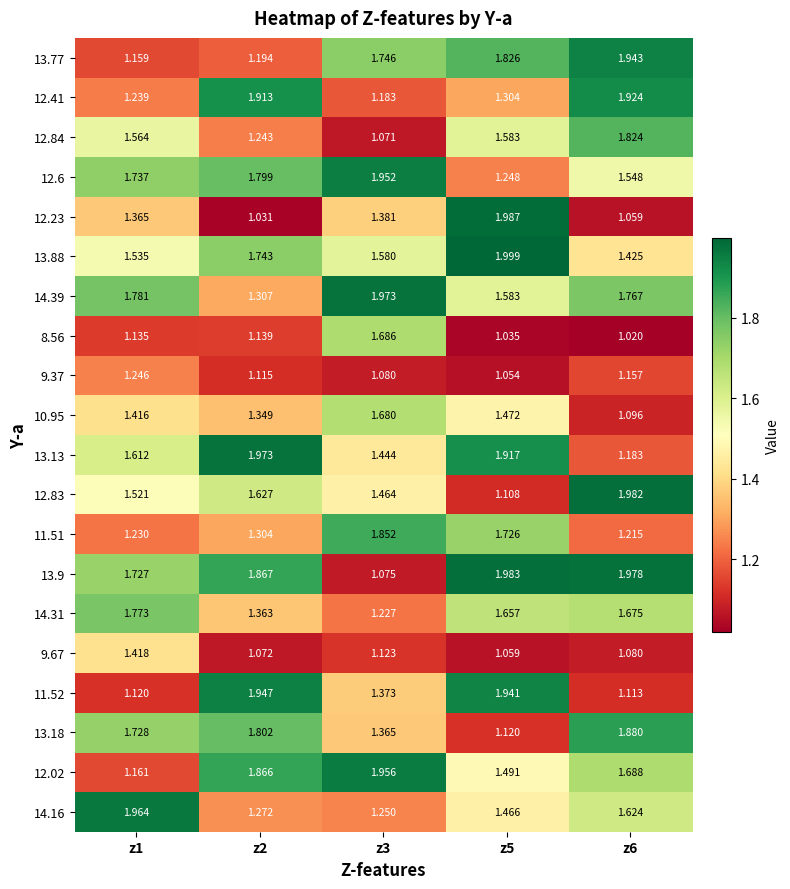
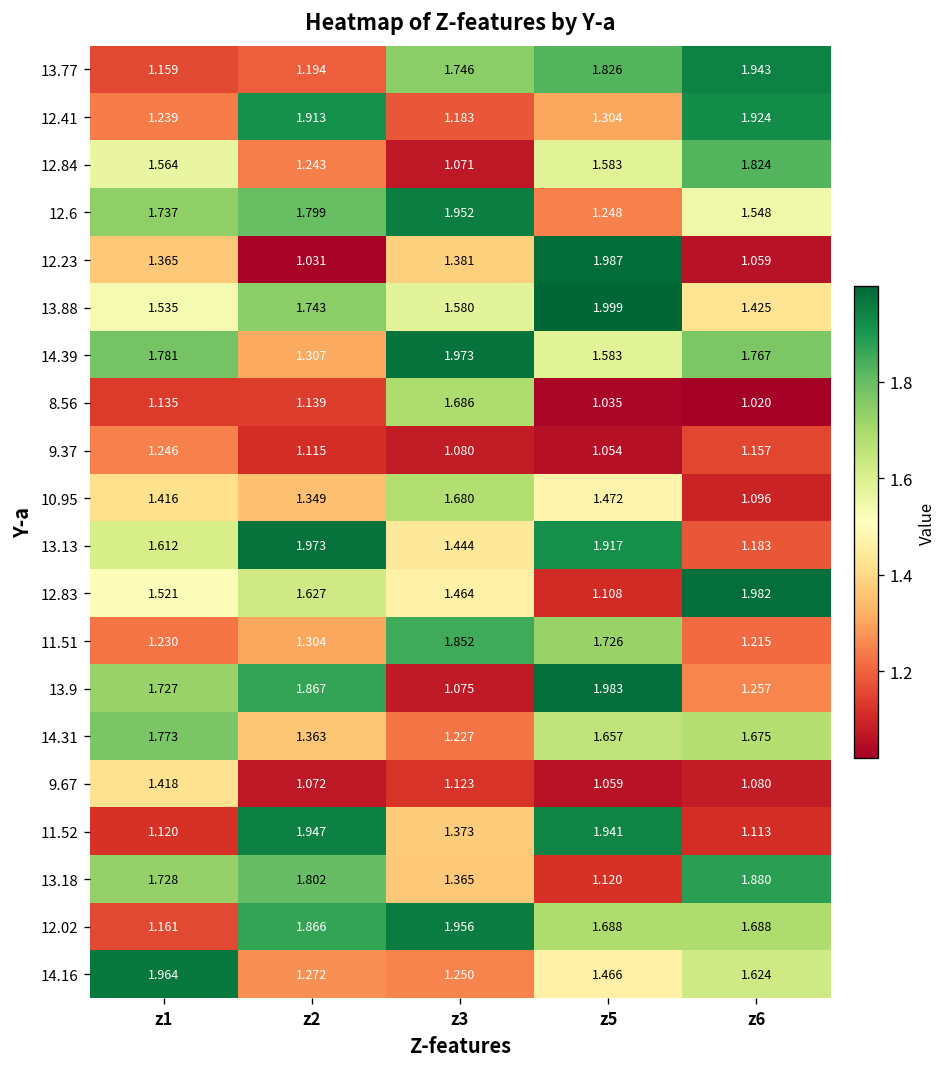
  {
    "13.77": {
      "z1": 1.159,
      "z2": 1.194,
      "z3": 1.746,
      "z5": 1.826,
      "z6": 1.943
    },
    "12.41": {
      "z1": 1.239,
      "z2": 1.913,
      "z3": 1.183,
      "z5": 1.304,
      "z6": 1.924
    },
    "12.84": {
      "z1": 1.564,
      "z2": 1.243,
      "z3": 1.071,
      "z5": 1.583,
      "z6": 1.824
    },
    "12.6": {
      "z1": 1.737,
      "z2": 1.799,
      "z3": 1.952,
      "z5": 1.248,
      "z6": 1.548
    },
    "12.23": {
      "z1": 1.365,
      "z2": 1.031,
      "z3": 1.381,
      "z5": 1.987,
      "z6": 1.059
    },
    "13.88": {
      "z1": 1.535,
      "z2": 1.743,
      "z3": 1.580,
      "z5": 1.999,
      "z6": 1.425
    },
    "14.39": {
      "z1": 1.781,
      "z2": 1.307,
      "z3": 1.973,
      "z5": 1.583,
      "z6": 1.767
    },
    "8.56": {
      "z1": 1.135,
      "z2": 1.139,
      "z3": 1.686,
      "z5": 1.035,
      "z6": 1.020
    },
    "9.37": {
      "z1": 1.246,
      "z2": 1.115,
      "z3": 1.080,
      "z5": 1.054,
      "z6": 1.157
    },
    "10.95": {
      "z1": 1.416,
      "z2": 1.349,
      "z3": 1.680,
      "z5": 1.472,
      "z6": 1.096
    },
    "13.13": {
      "z1": 1.612,
      "z2": 1.973,
      "z3": 1.444,
      "z5": 1.917,
      "z6": 1.183
    },
    "12.83": {
      "z1": 1.521,
      "z2": 1.627,
      "z3": 1.464,
      "z5": 1.108,
      "z6": 1.982
    },
    "11.51": {
      "z1": 1.230,
      "z2": 1.304,
      "z3": 1.852,
      "z5": 1.726,
      "z6": 1.215
    },
    "13.9": {
      "z1": 1.727,
      "z2": 1.867,
      "z3": 1.075,
      "z5": 1.983,
-     "z6": 1.978
+     "z6": 1.257
    },
    "14.31": {
      "z1": 1.773,
      "z2": 1.363,
      "z3": 1.227,
      "z5": 1.657,
      "z6": 1.675
    },
    "9.67": {
      "z1": 1.418,
      "z2": 1.072,
      "z3": 1.123,
      "z5": 1.059,
      "z6": 1.080
    },
    "11.52": {
      "z1": 1.120,
      "z2": 1.947,
      "z3": 1.373,
      "z5": 1.941,
      "z6": 1.113
    },
    "13.18": {
      "z1": 1.728,
      "z2": 1.802,
      "z3": 1.365,
      "z5": 1.120,
      "z6": 1.880
    },
    "12.02": {
      "z1": 1.161,
      "z2": 1.866,
      "z3": 1.956,
-     "z5": 1.491,
+     "z5": 1.688,
      "z6": 1.688
    },
    "14.16": {
      "z1": 1.964,
      "z2": 1.272,
      "z3": 1.250,
      "z5": 1.466,
      "z6": 1.624
    }
  }
